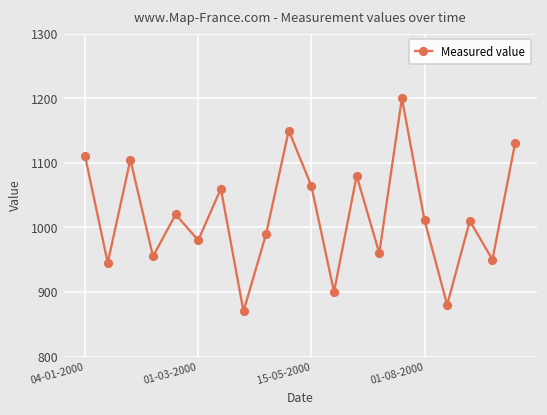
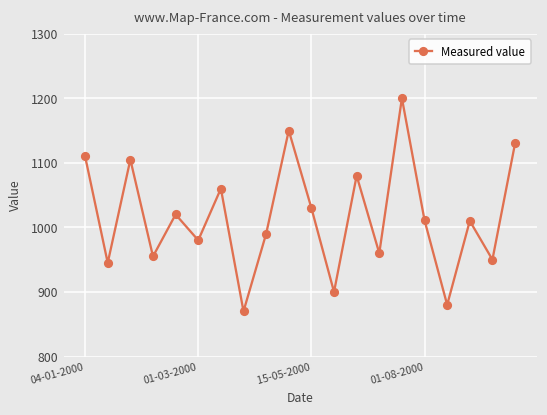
  {
    "04-01-2000": 1110,
    "01-03-2000": 980,
-   "15-05-2000": 1060,
+   "15-05-2000": 1030,
    "01-08-2000": 1010
  }
